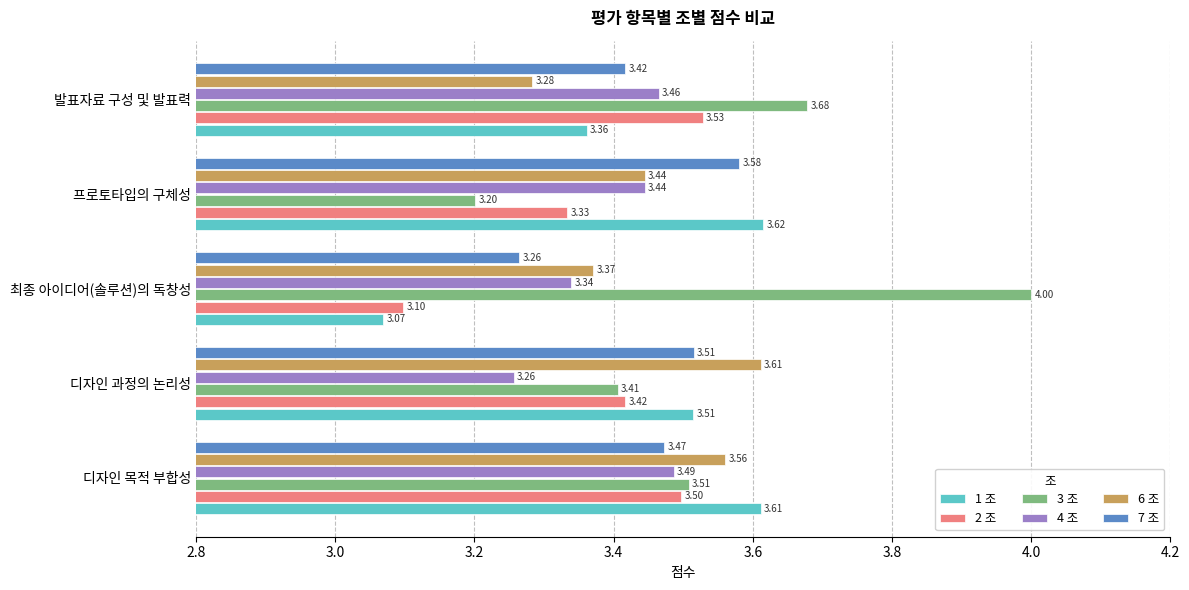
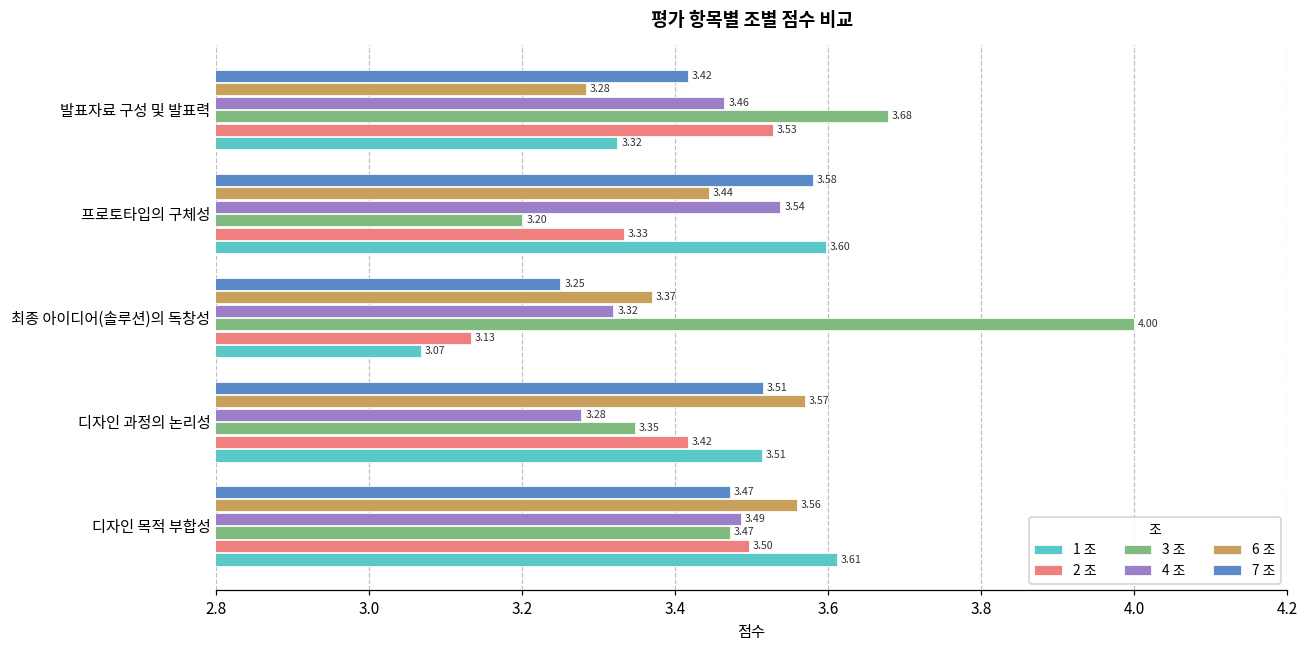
  {
    "1 조": {
-     "발표자료 구성 및 발표력": 3.36,
-     "프로토타입의 구체성": 3.62,
+     "발표자료 구성 및 발표력": 3.32,
+     "프로토타입의 구체성": 3.60,
      "최종 아이디어(솔루션)의 독창성": 3.07,
      "디자인 과정의 논리성": 3.51,
      "디자인 목적 부합성": 3.61
    },
    "2 조": {
      "발표자료 구성 및 발표력": 3.53,
      "프로토타입의 구체성": 3.33,
-     "최종 아이디어(솔루션)의 독창성": 3.10,
+     "최종 아이디어(솔루션)의 독창성": 3.13,
      "디자인 과정의 논리성": 3.42,
      "디자인 목적 부합성": 3.50
    },
    "3 조": {
      "발표자료 구성 및 발표력": 3.68,
      "프로토타입의 구체성": 3.20,
      "최종 아이디어(솔루션)의 독창성": 4.00,
-     "디자인 과정의 논리성": 3.41,
-     "디자인 목적 부합성": 3.51
+     "디자인 과정의 논리성": 3.35,
+     "디자인 목적 부합성": 3.47
    },
    "4 조": {
      "발표자료 구성 및 발표력": 3.46,
-     "프로토타입의 구체성": 3.44,
-     "최종 아이디어(솔루션)의 독창성": 3.34,
-     "디자인 과정의 논리성": 3.26,
+     "프로토타입의 구체성": 3.54,
+     "최종 아이디어(솔루션)의 독창성": 3.32,
+     "디자인 과정의 논리성": 3.28,
      "디자인 목적 부합성": 3.49
    },
    "6 조": {
      "발표자료 구성 및 발표력": 3.28,
      "프로토타입의 구체성": 3.44,
      "최종 아이디어(솔루션)의 독창성": 3.37,
-     "디자인 과정의 논리성": 3.61,
+     "디자인 과정의 논리성": 3.57,
      "디자인 목적 부합성": 3.56
    },
    "7 조": {
      "발표자료 구성 및 발표력": 3.42,
      "프로토타입의 구체성": 3.58,
-     "최종 아이디어(솔루션)의 독창성": 3.26,
+     "최종 아이디어(솔루션)의 독창성": 3.25,
      "디자인 과정의 논리성": 3.51,
      "디자인 목적 부합성": 3.47
    }
  }
